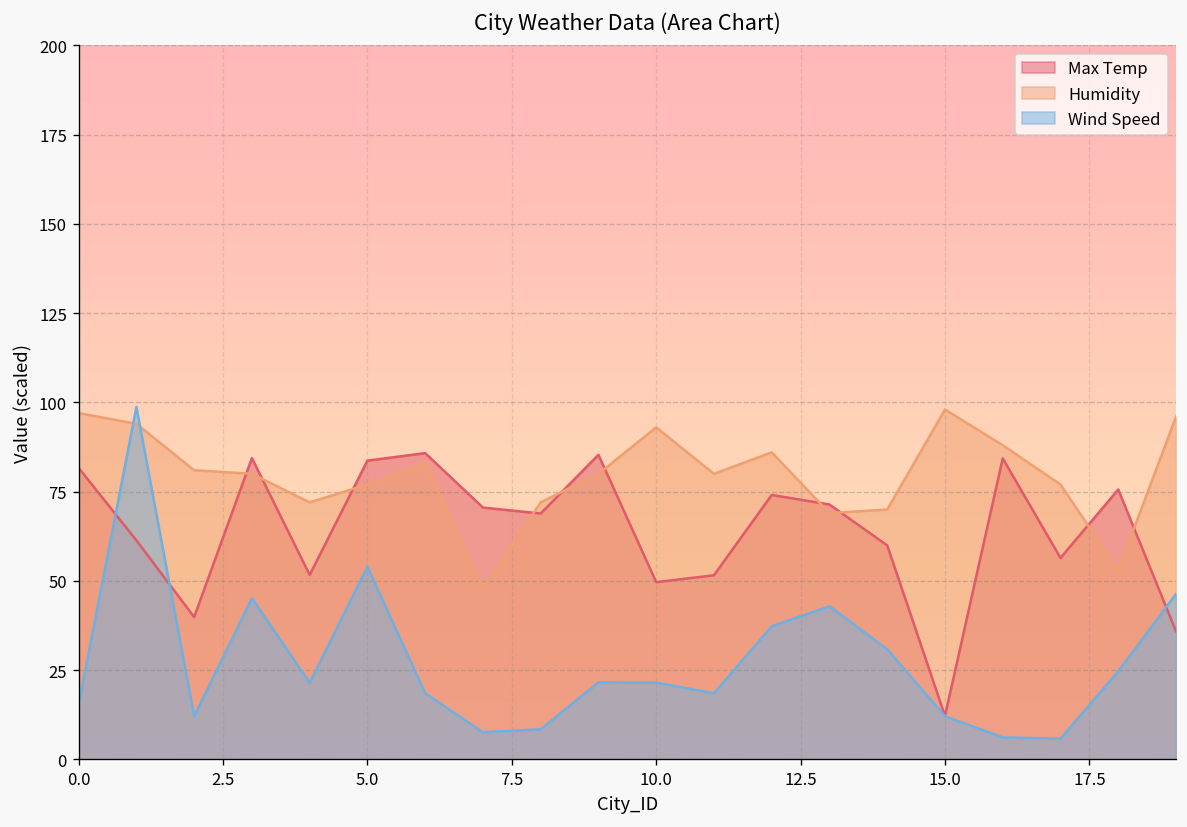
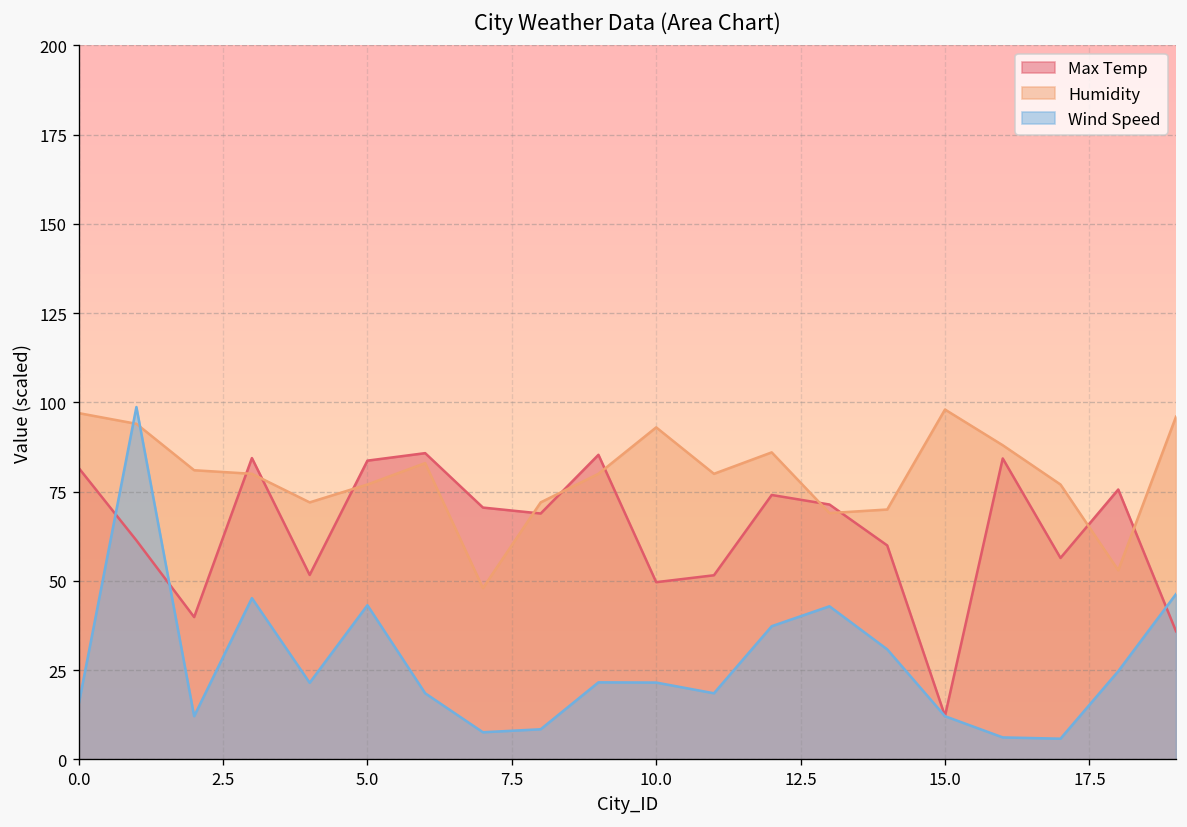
  {
    "Wind Speed": {
      "0.0": 15,
-     "5.0": 54,
+     "5.0": 43,
      "10.0": 22
    }
  }
